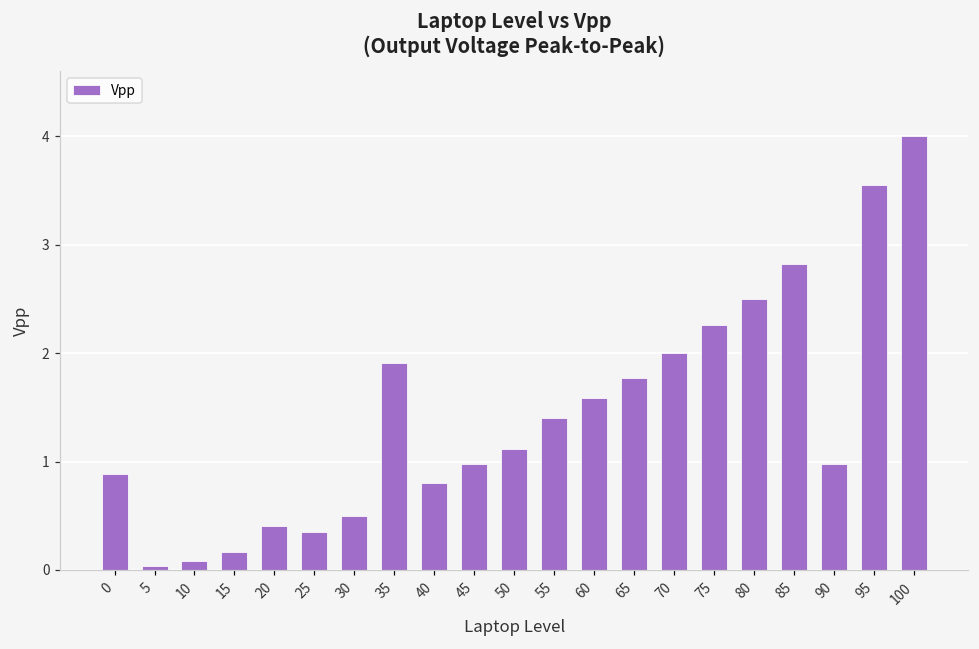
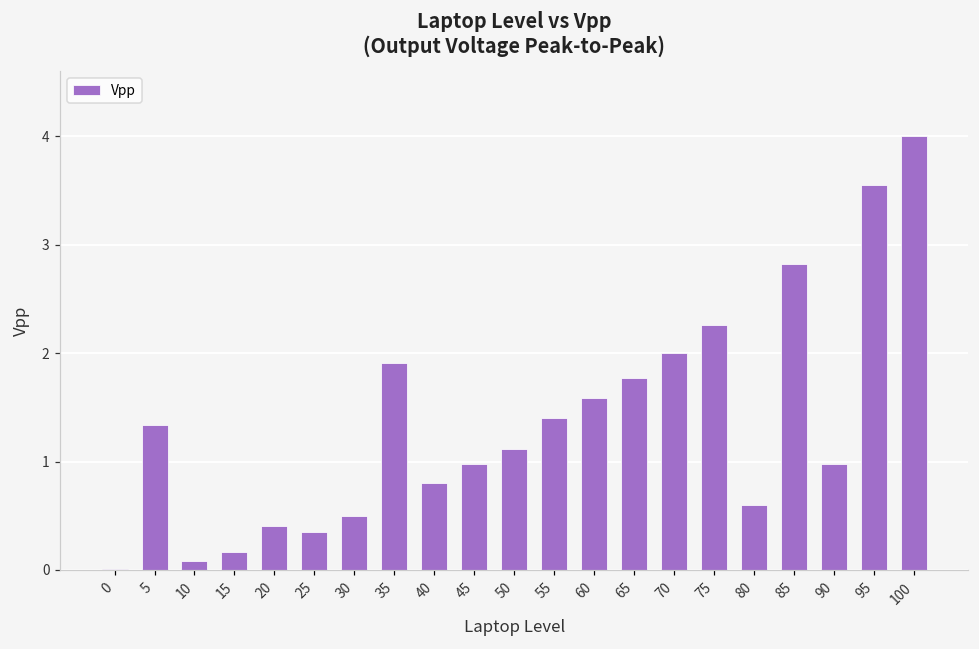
  {
-   "0": 0.9,
-   "5": 0.0,
+   "0": 0.0,
+   "5": 1.3,
    "10": 0.1,
    "15": 0.2,
    "20": 0.4,
    "25": 0.4,
    "30": 0.5,
    "35": 1.9,
    "40": 0.8,
    "45": 1.0,
    "50": 1.1,
    "55": 1.4,
    "60": 1.6,
    "65": 1.8,
    "70": 2.0,
    "75": 2.3,
-   "80": 2.5,
+   "80": 0.6,
    "85": 2.8,
    "90": 1.0,
    "95": 3.6,
    "100": 4.0
  }
